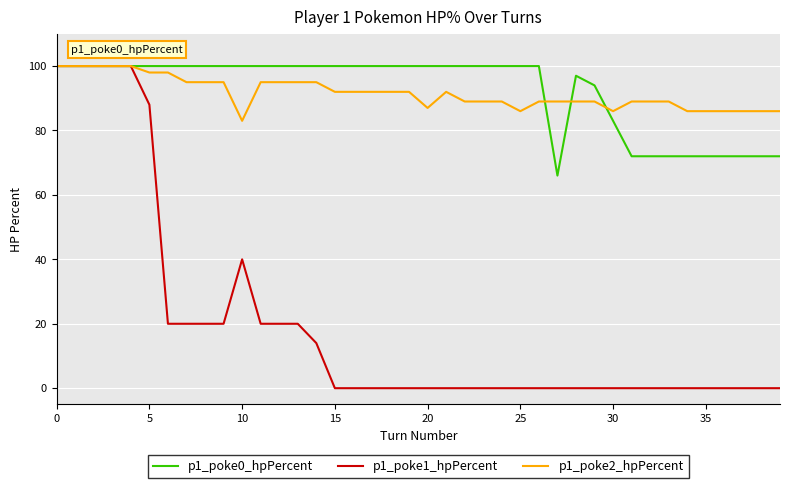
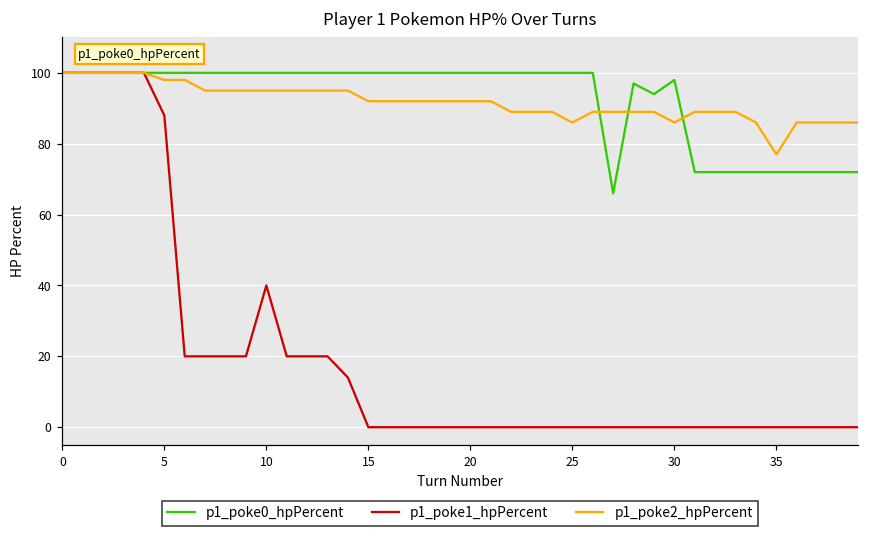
  {
    "p1_poke0_hpPercent": {
      "5": 100,
      "10": 100,
      "15": 100,
      "20": 100,
      "25": 100,
-     "30": 83,
+     "30": 98,
      "35": 72
    },
    "p1_poke1_hpPercent": {
      "5": 88,
      "10": 40,
      "15": 0,
      "20": 0,
      "25": 0,
      "30": 0,
      "35": 0
    },
    "p1_poke2_hpPercent": {
      "5": 98,
-     "10": 83,
+     "10": 95,
      "15": 92,
-     "20": 87,
+     "20": 92,
      "25": 86,
      "30": 86,
-     "35": 86
+     "35": 77
    }
  }
